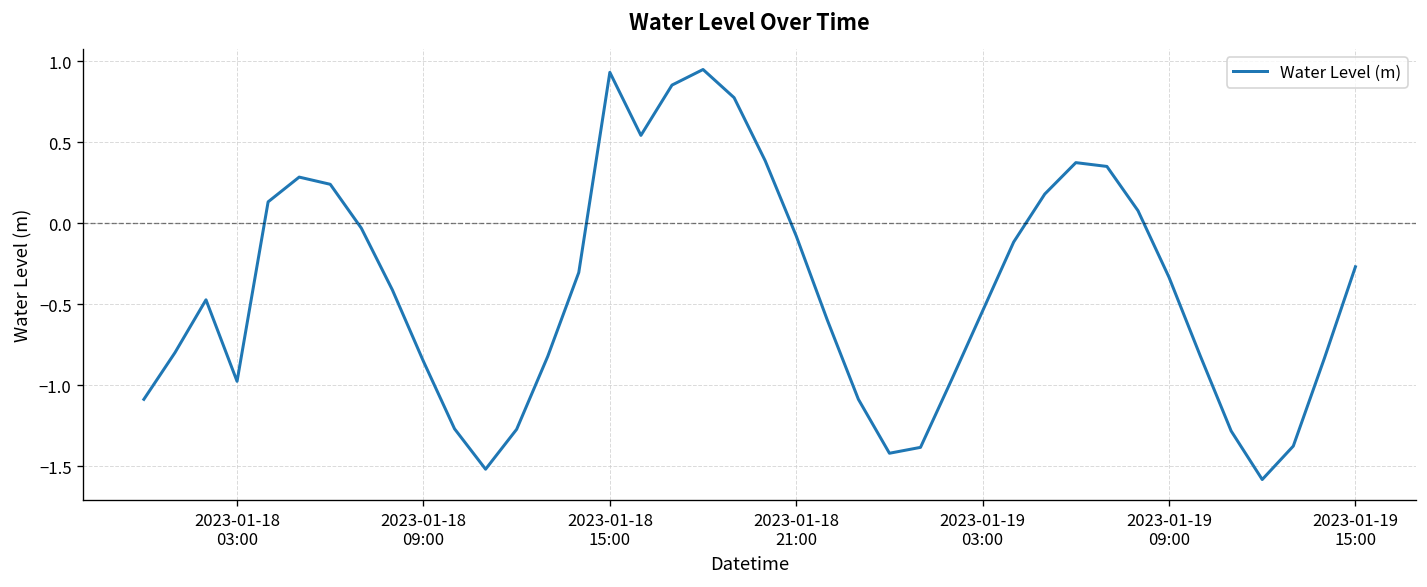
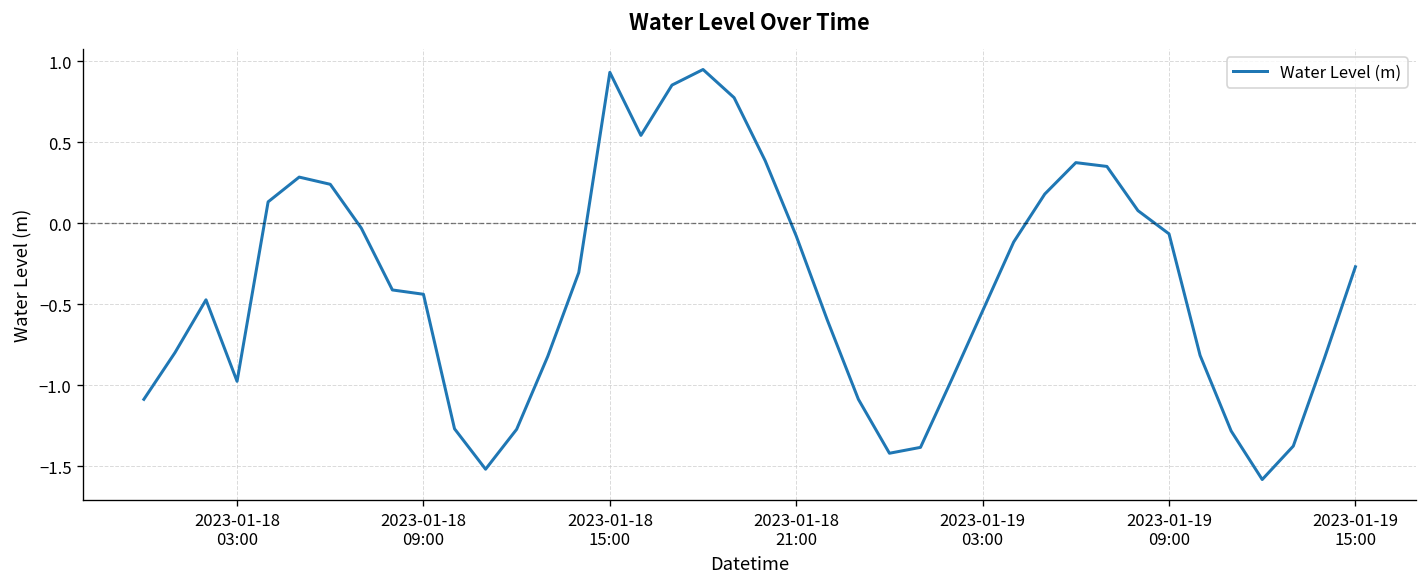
  {
    "2023-01-18 03:00": -0.98,
-   "2023-01-18 09:00": -0.85,
+   "2023-01-18 09:00": -0.44,
    "2023-01-18 15:00": 0.93,
    "2023-01-18 21:00": -0.08,
    "2023-01-19 03:00": -0.54,
-   "2023-01-19 09:00": -0.33,
+   "2023-01-19 09:00": -0.07,
    "2023-01-19 15:00": -0.27
  }
